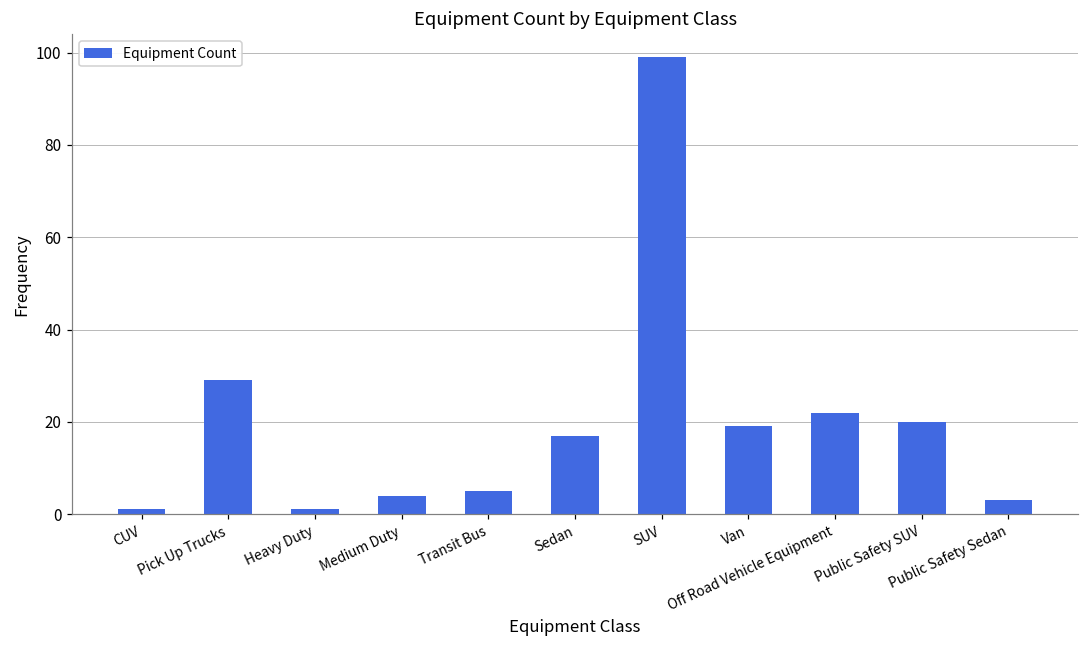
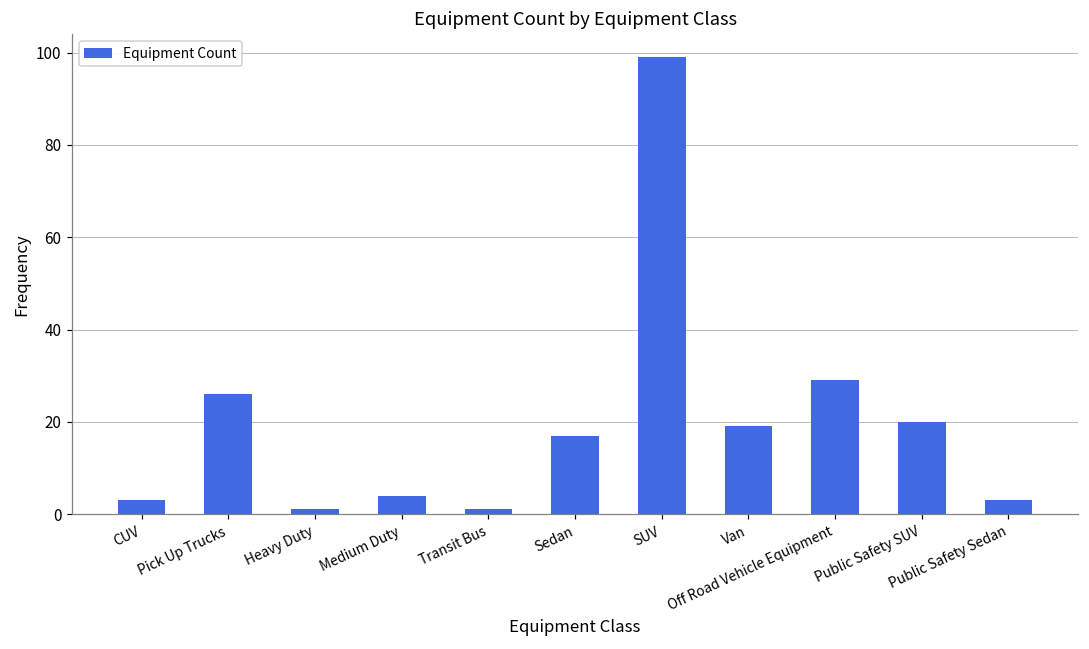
  {
-   "CUV": 1,
-   "Pick Up Trucks": 29,
+   "CUV": 3,
+   "Pick Up Trucks": 26,
    "Heavy Duty": 1,
    "Medium Duty": 4,
-   "Transit Bus": 5,
+   "Transit Bus": 1,
    "Sedan": 17,
    "SUV": 99,
    "Van": 19,
-   "Off Road Vehicle Equipment": 22,
+   "Off Road Vehicle Equipment": 29,
    "Public Safety SUV": 20,
    "Public Safety Sedan": 3
  }
